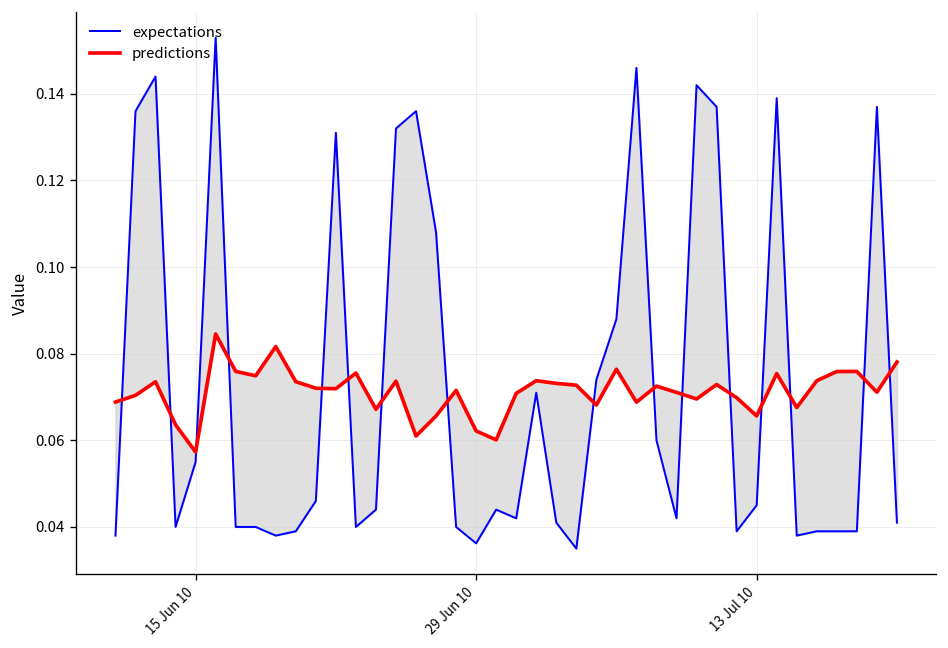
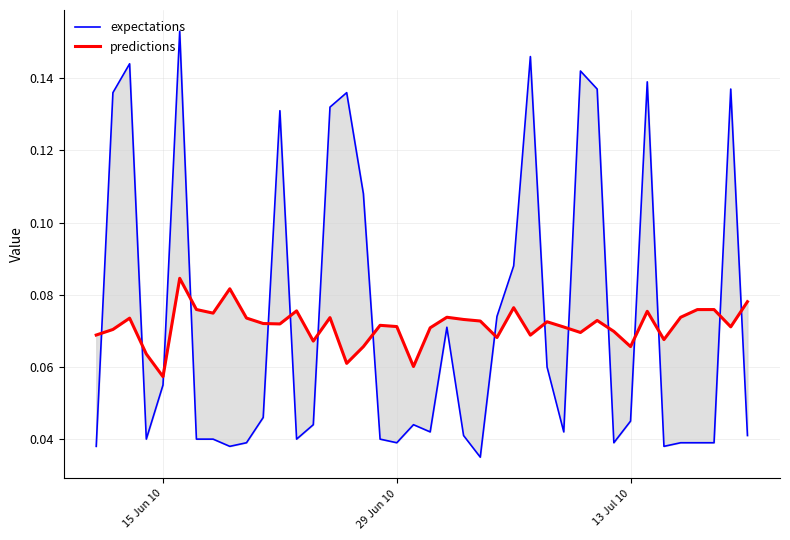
  {
    "expectations": {
      "15 Jun 10": 0.055,
-     "29 Jun 10": 0.036,
+     "29 Jun 10": 0.039,
      "13 Jul 10": 0.045
    },
    "predictions": {
-     "29 Jun 10": 0.062
+     "29 Jun 10": 0.071
    }
  }
